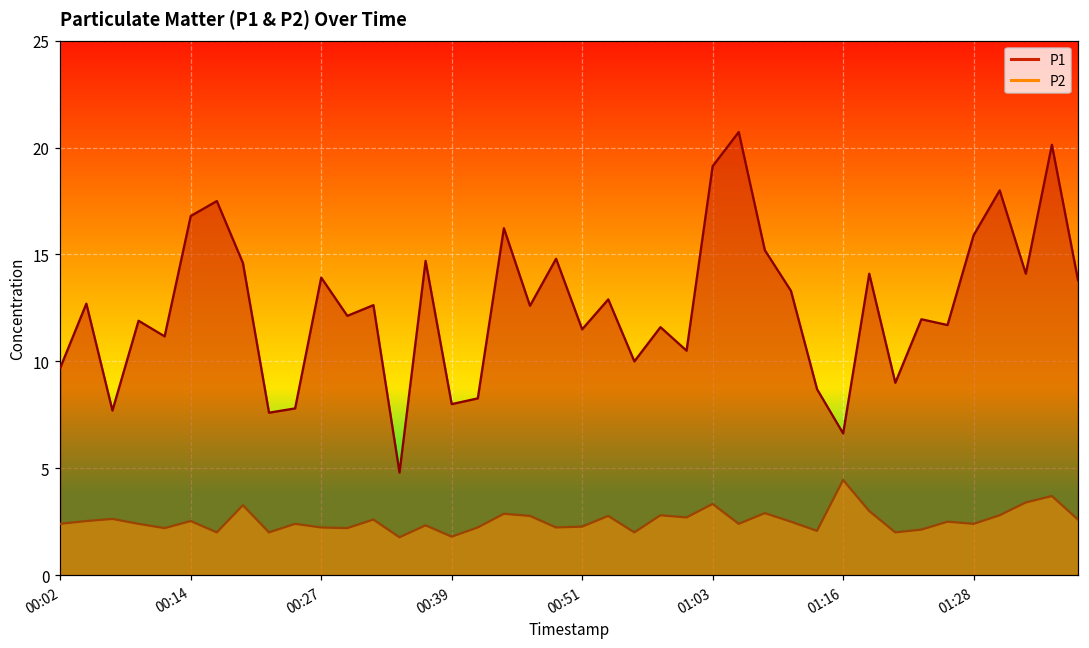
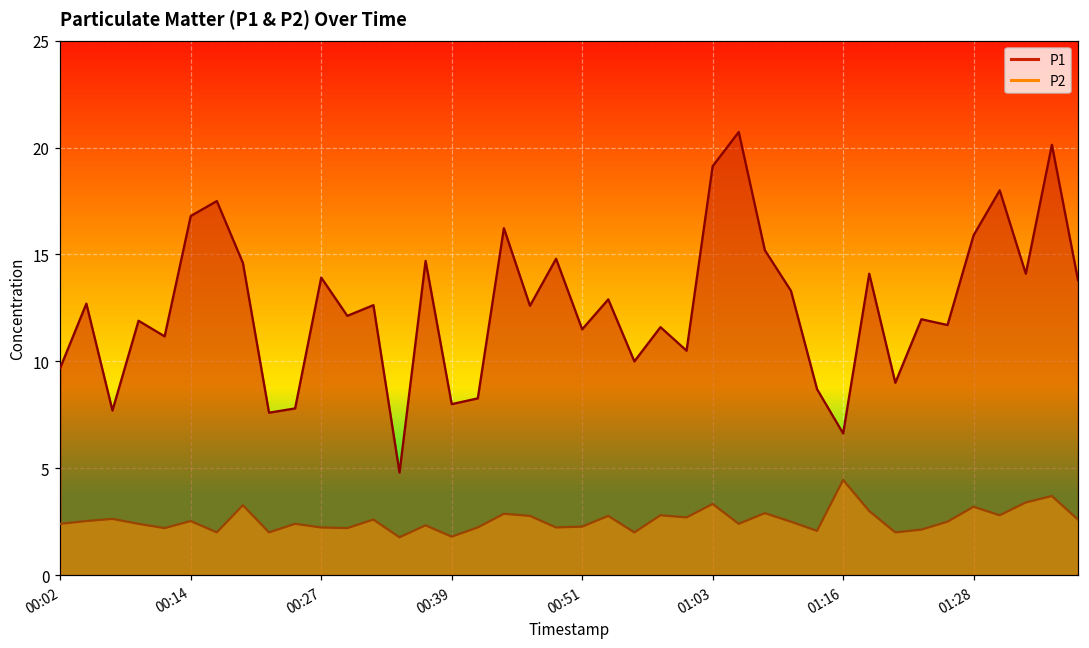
  {
    "P1": {
      "00:02": 9.7,
      "00:14": 16.8,
      "00:27": 13.9,
      "00:39": 8.0,
      "00:51": 11.5,
      "01:03": 19.1,
      "01:16": 6.6,
      "01:28": 15.9
    },
    "P2": {
      "00:02": 2.4,
      "00:14": 2.5,
      "00:27": 2.2,
      "00:39": 1.8,
      "00:51": 2.3,
      "01:03": 3.3,
      "01:16": 4.5,
-     "01:28": 2.4
+     "01:28": 3.2
    }
  }
